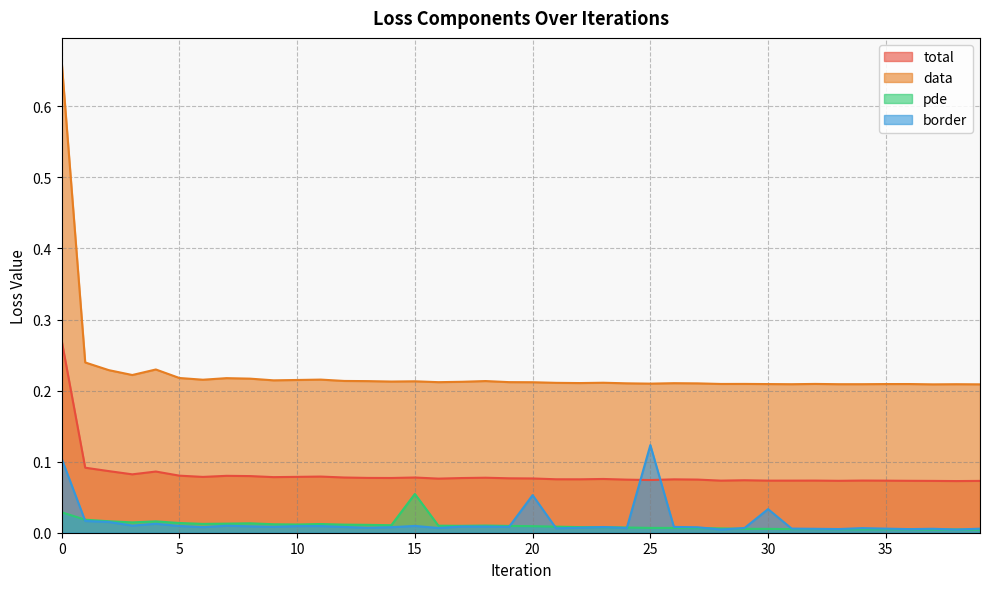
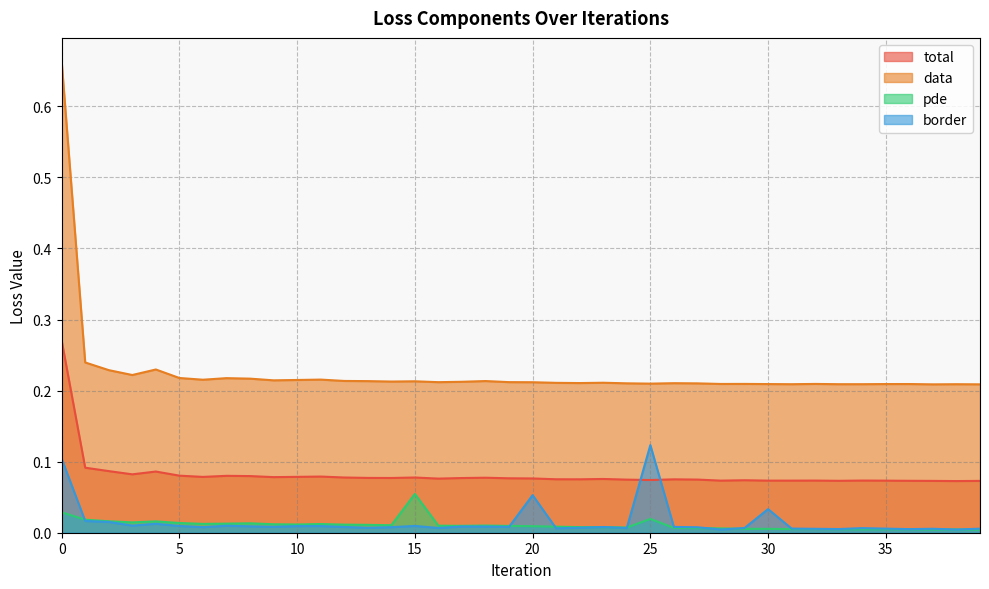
  {
    "pde": {
      "0": 0.03,
      "5": 0.01,
      "15": 0.05,
      "20": 0.01,
-     "25": 0.01,
+     "25": 0.02,
      "30": 0.01
    },
    "border": {
      "0": 0.10,
      "5": 0.01,
      "15": 0.01,
      "20": 0.05,
      "25": 0.12,
      "30": 0.03
    }
  }
